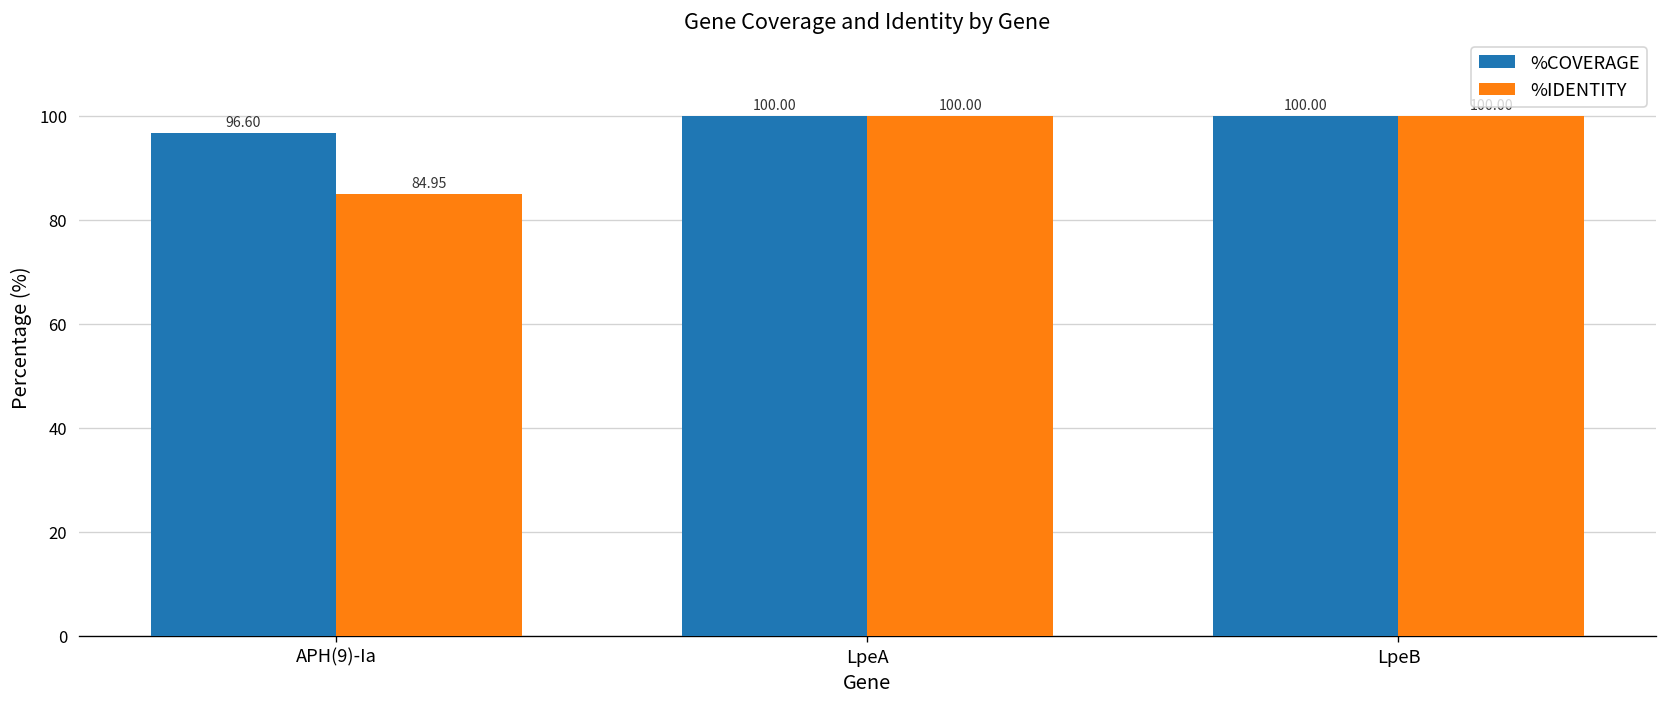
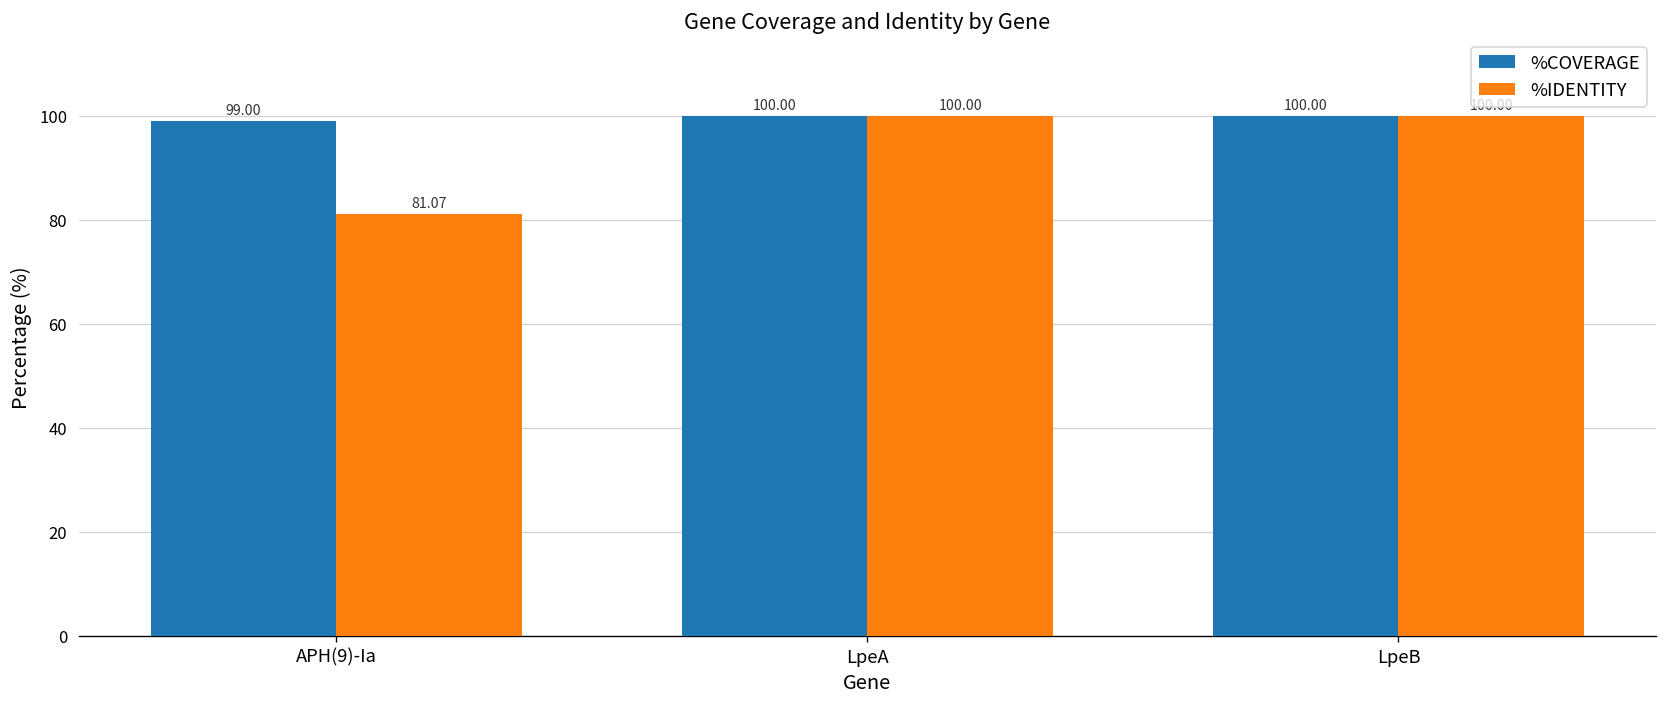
  {
    "%COVERAGE": {
-     "APH(9)-Ia": 96.60,
+     "APH(9)-Ia": 99.00,
      "LpeA": 100.00,
      "LpeB": 100.00
    },
    "%IDENTITY": {
-     "APH(9)-Ia": 84.95,
+     "APH(9)-Ia": 81.07,
      "LpeA": 100.00
    }
  }
